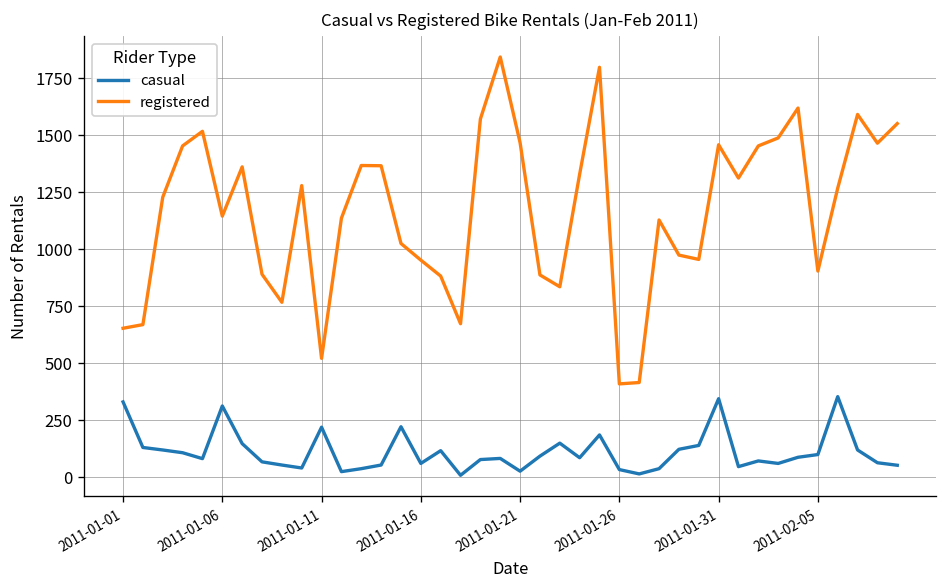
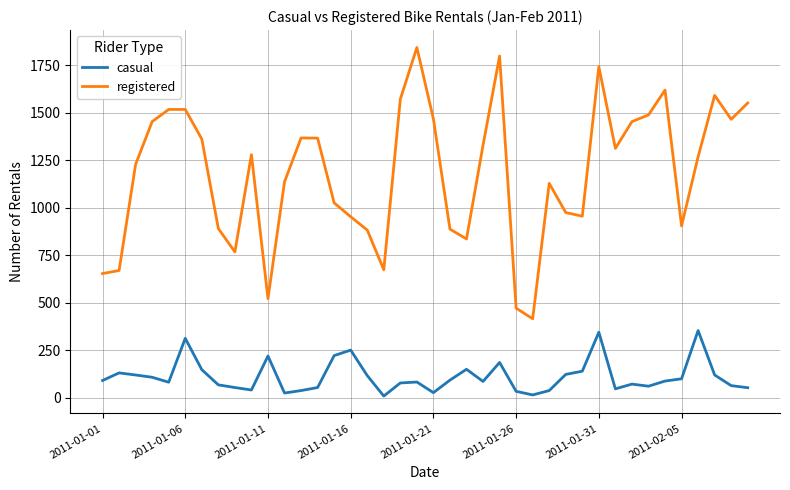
  {
    "casual": {
-     "2011-01-01": 330,
+     "2011-01-01": 90,
      "2011-01-06": 310,
      "2011-01-11": 220,
-     "2011-01-16": 60,
+     "2011-01-16": 250,
      "2011-01-21": 30,
      "2011-01-26": 30,
      "2011-01-31": 350,
      "2011-02-05": 100
    },
    "registered": {
      "2011-01-01": 650,
-     "2011-01-06": 1150,
+     "2011-01-06": 1520,
      "2011-01-11": 520,
      "2011-01-16": 950,
      "2011-01-21": 1470,
-     "2011-01-26": 410,
-     "2011-01-31": 1460,
+     "2011-01-26": 470,
+     "2011-01-31": 1740,
      "2011-02-05": 910
    }
  }
